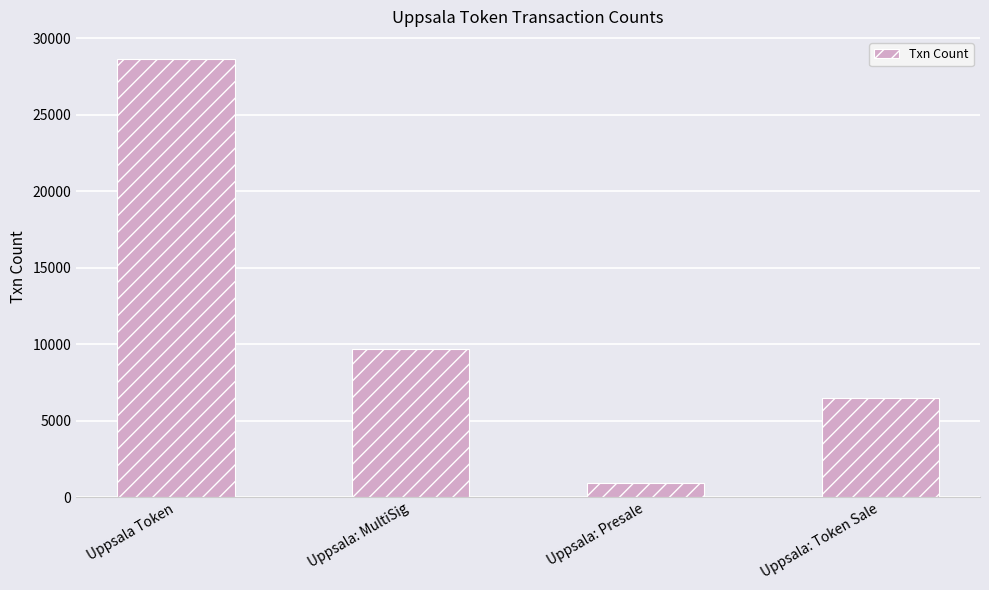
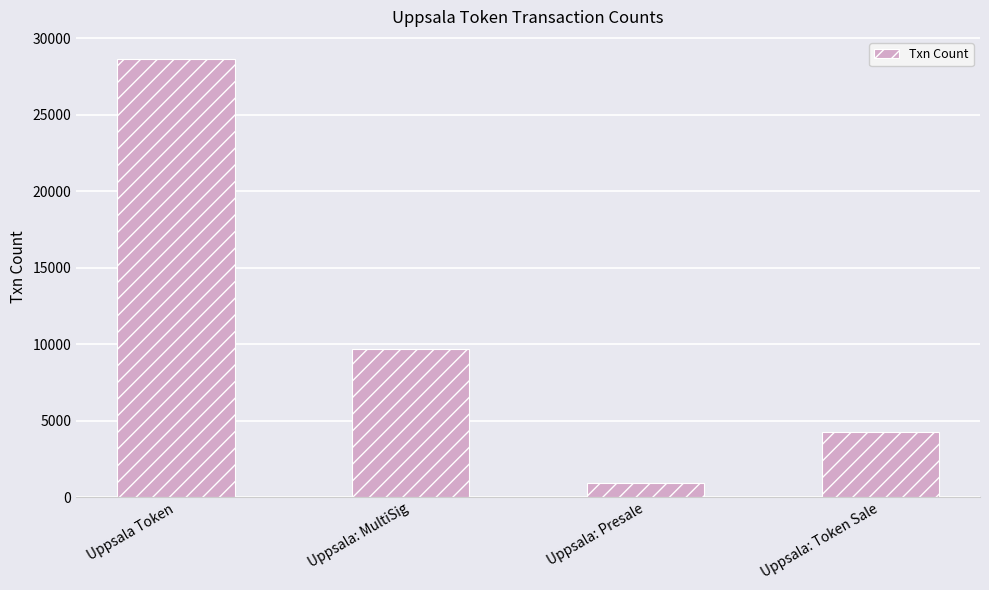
  {
    "Uppsala Token": 28700,
    "Uppsala: MultiSig": 9700,
    "Uppsala: Presale": 900,
-   "Uppsala: Token Sale": 6500
+   "Uppsala: Token Sale": 4300
  }
